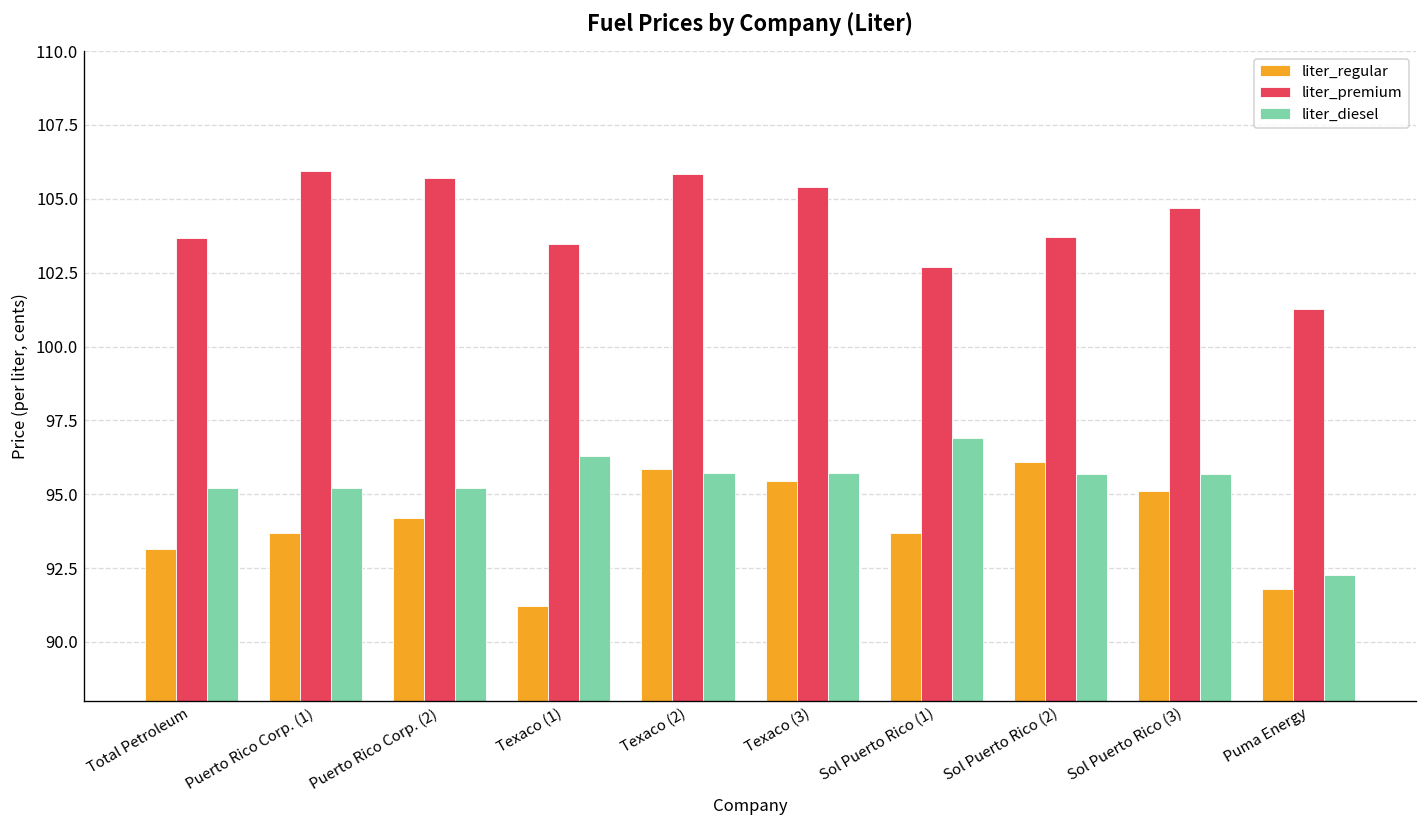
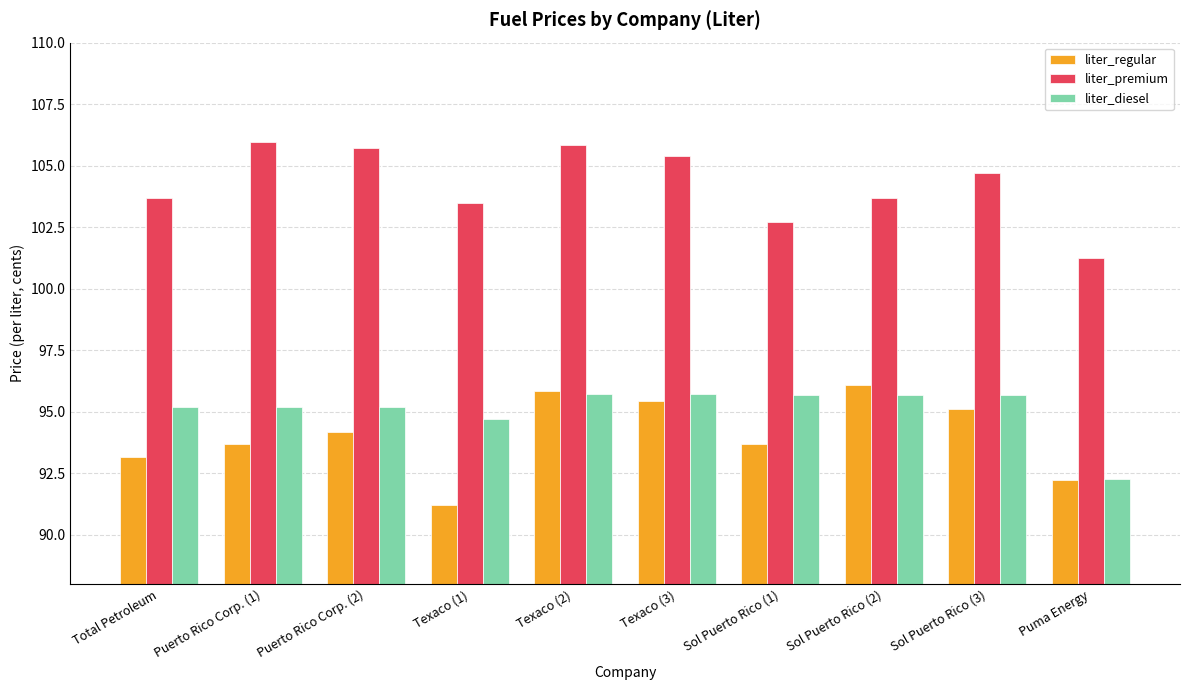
  {
    "liter_regular": {
      "Total Petroleum": 93.2,
      "Puerto Rico Corp. (1)": 93.7,
      "Puerto Rico Corp. (2)": 94.2,
      "Texaco (1)": 91.2,
      "Texaco (2)": 95.8,
      "Texaco (3)": 95.5,
      "Sol Puerto Rico (1)": 93.7,
      "Sol Puerto Rico (2)": 96.1,
      "Sol Puerto Rico (3)": 95.1,
-     "Puma Energy": 91.8
+     "Puma Energy": 92.2
    },
    "liter_premium": {
      "Total Petroleum": 103.7,
      "Puerto Rico Corp. (1)": 106.0,
      "Puerto Rico Corp. (2)": 105.7,
      "Texaco (1)": 103.5,
      "Texaco (2)": 105.9,
      "Texaco (3)": 105.4,
      "Sol Puerto Rico (1)": 102.7,
      "Sol Puerto Rico (2)": 103.7,
      "Sol Puerto Rico (3)": 104.7,
      "Puma Energy": 101.3
    },
    "liter_diesel": {
      "Total Petroleum": 95.2,
      "Puerto Rico Corp. (1)": 95.2,
      "Puerto Rico Corp. (2)": 95.2,
-     "Texaco (1)": 96.3,
+     "Texaco (1)": 94.7,
      "Texaco (2)": 95.7,
      "Texaco (3)": 95.7,
-     "Sol Puerto Rico (1)": 96.9,
+     "Sol Puerto Rico (1)": 95.7,
      "Sol Puerto Rico (2)": 95.7,
      "Sol Puerto Rico (3)": 95.7,
      "Puma Energy": 92.3
    }
  }
